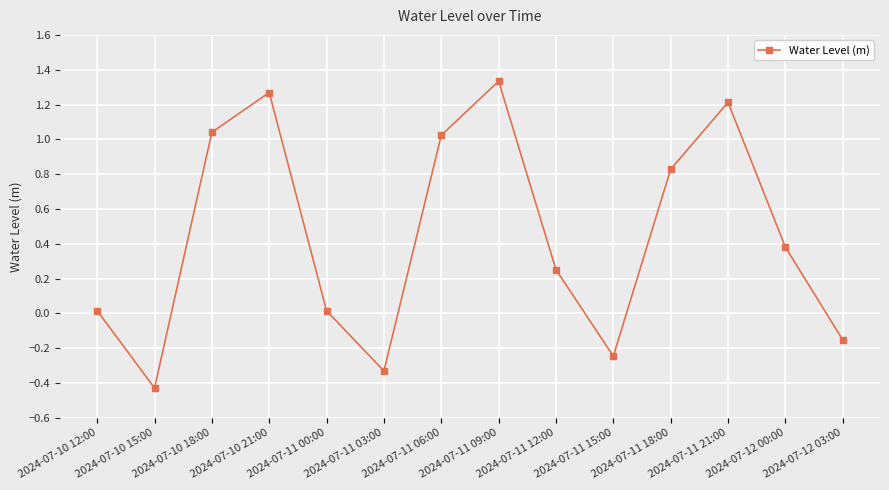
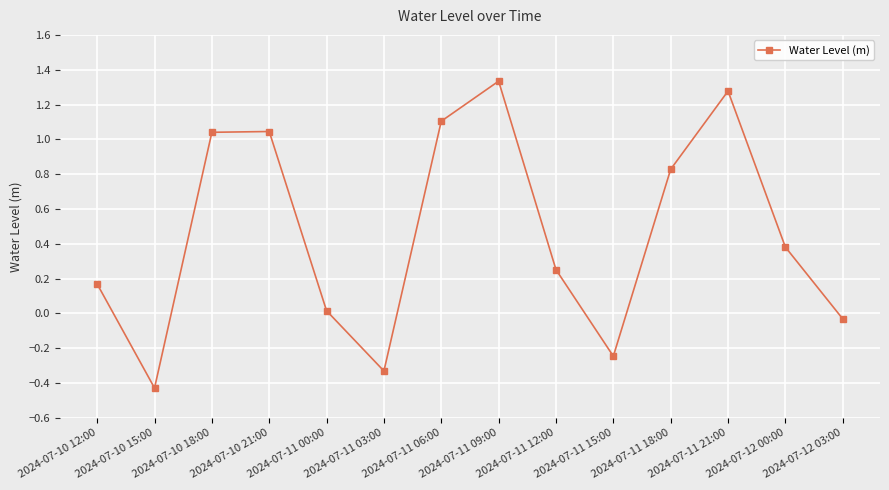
  {
-   "2024-07-10 12:00": 0.02,
+   "2024-07-10 12:00": 0.17,
    "2024-07-10 15:00": -0.43,
    "2024-07-10 18:00": 1.04,
-   "2024-07-10 21:00": 1.27,
+   "2024-07-10 21:00": 1.05,
    "2024-07-11 00:00": 0.02,
    "2024-07-11 03:00": -0.33,
-   "2024-07-11 06:00": 1.02,
+   "2024-07-11 06:00": 1.10,
    "2024-07-11 09:00": 1.33,
    "2024-07-11 12:00": 0.25,
    "2024-07-11 15:00": -0.25,
    "2024-07-11 18:00": 0.83,
-   "2024-07-11 21:00": 1.21,
+   "2024-07-11 21:00": 1.28,
    "2024-07-12 00:00": 0.38,
-   "2024-07-12 03:00": -0.15
+   "2024-07-12 03:00": -0.03
  }
